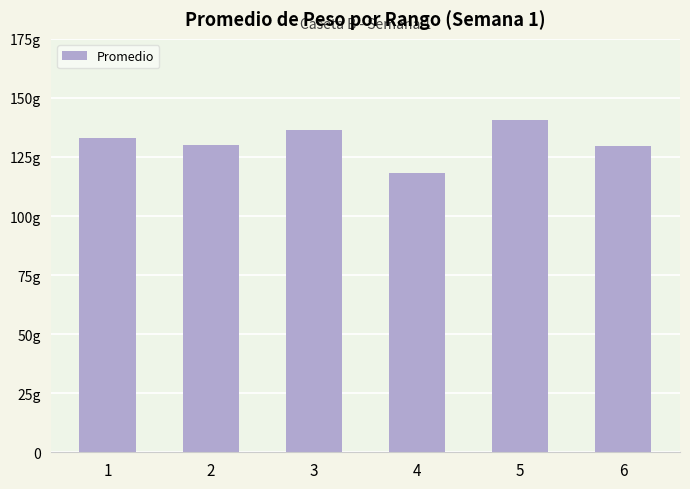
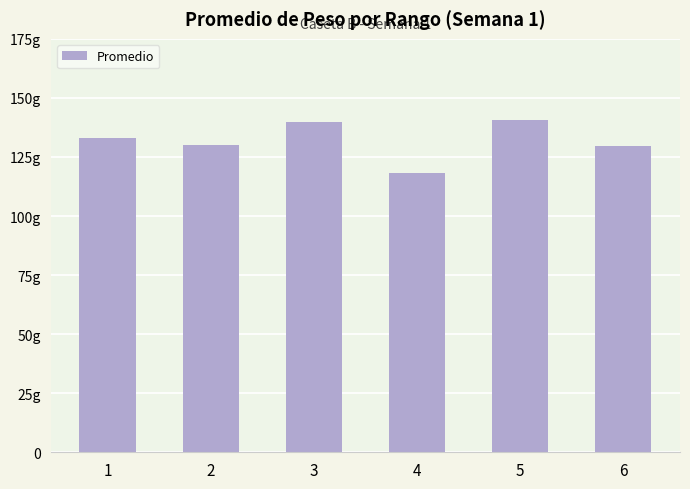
  {
    "1": "133g",
    "2": "130g",
-   "3": "136g",
+   "3": "140g",
    "4": "118g",
    "5": "140g",
    "6": "130g"
  }
